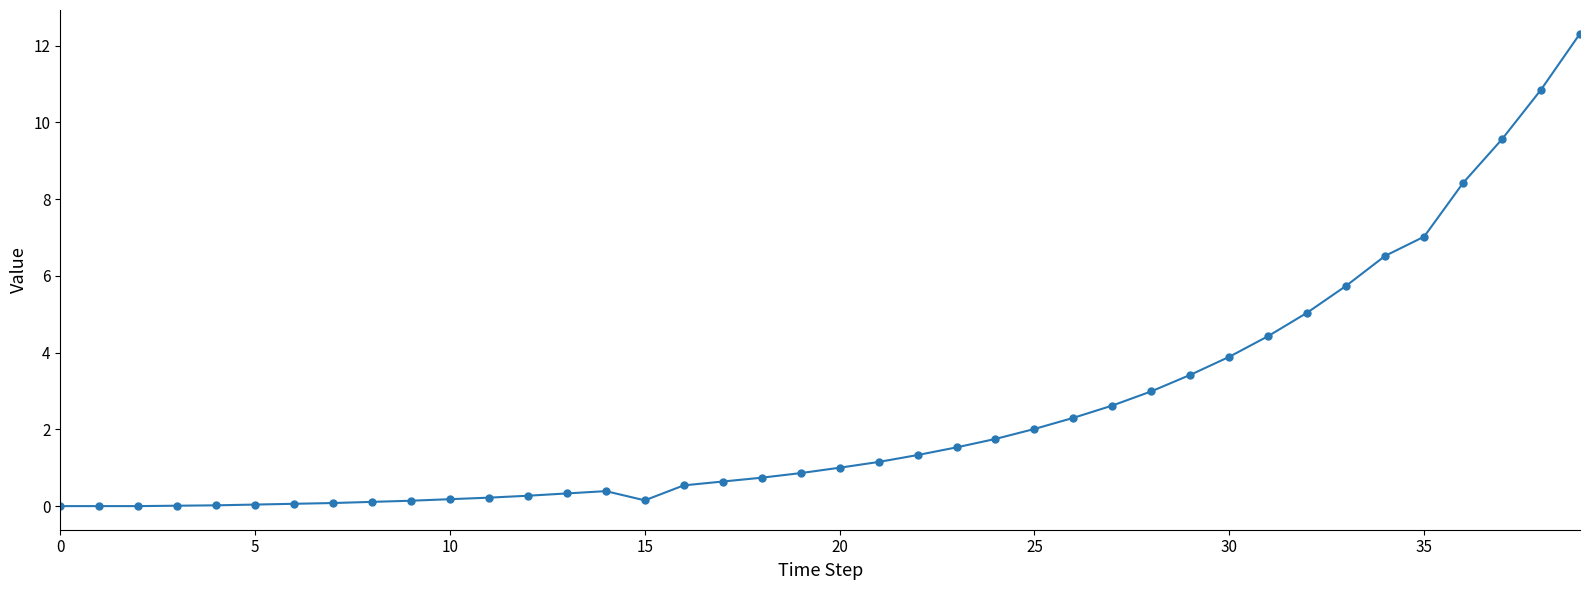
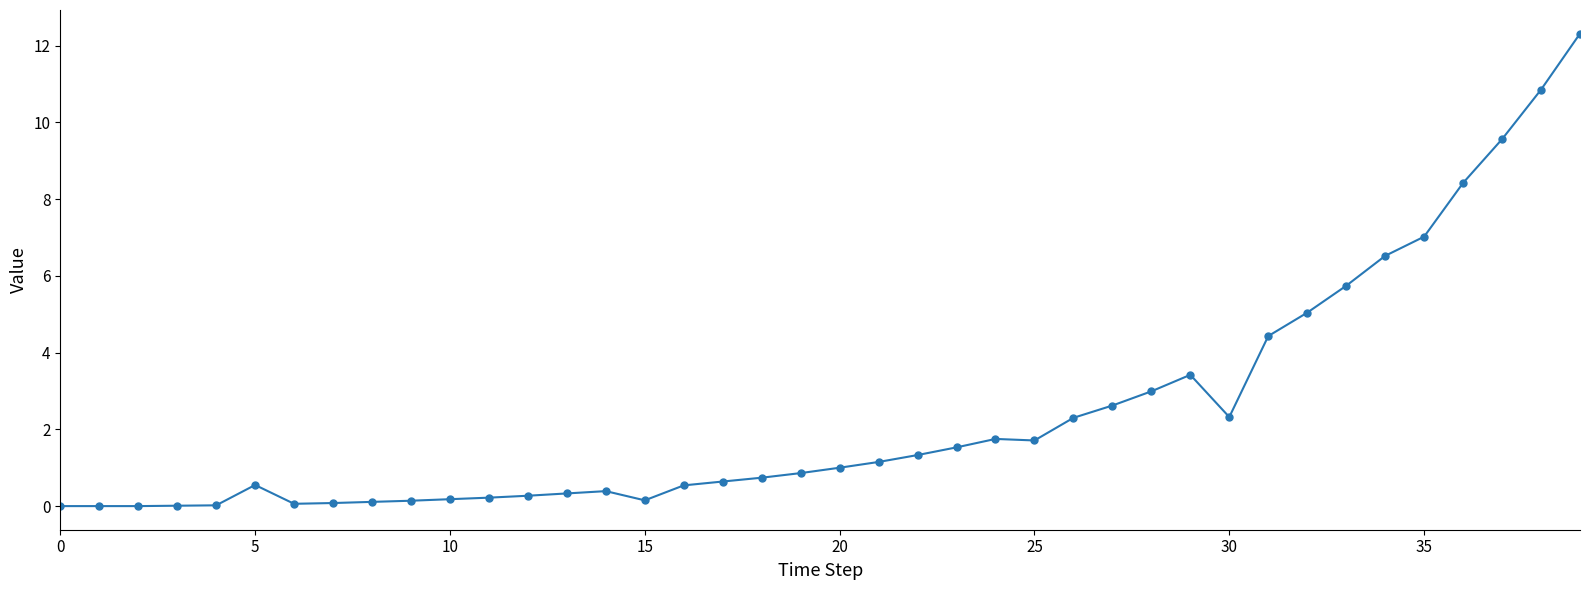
  {
    "0": 0.0,
-   "5": 0.0,
+   "5": 0.6,
    "10": 0.2,
    "15": 0.2,
    "20": 1.0,
-   "25": 2.0,
-   "30": 3.9,
+   "25": 1.7,
+   "30": 2.3,
    "35": 7.0
  }
